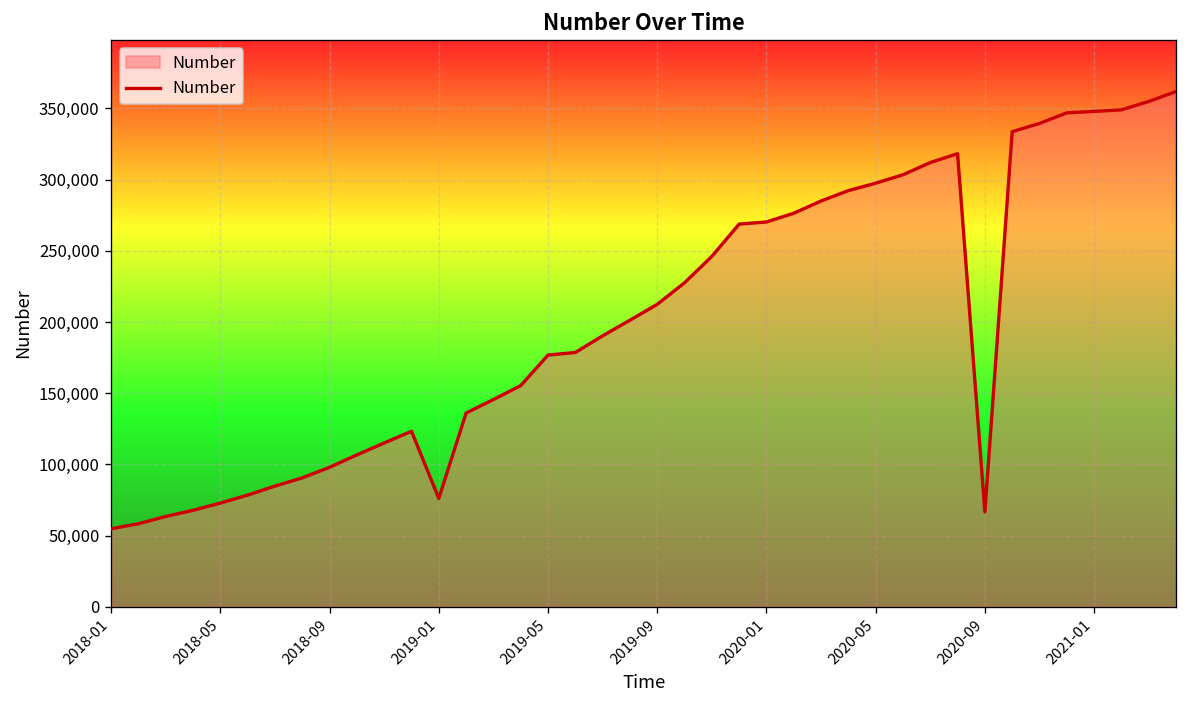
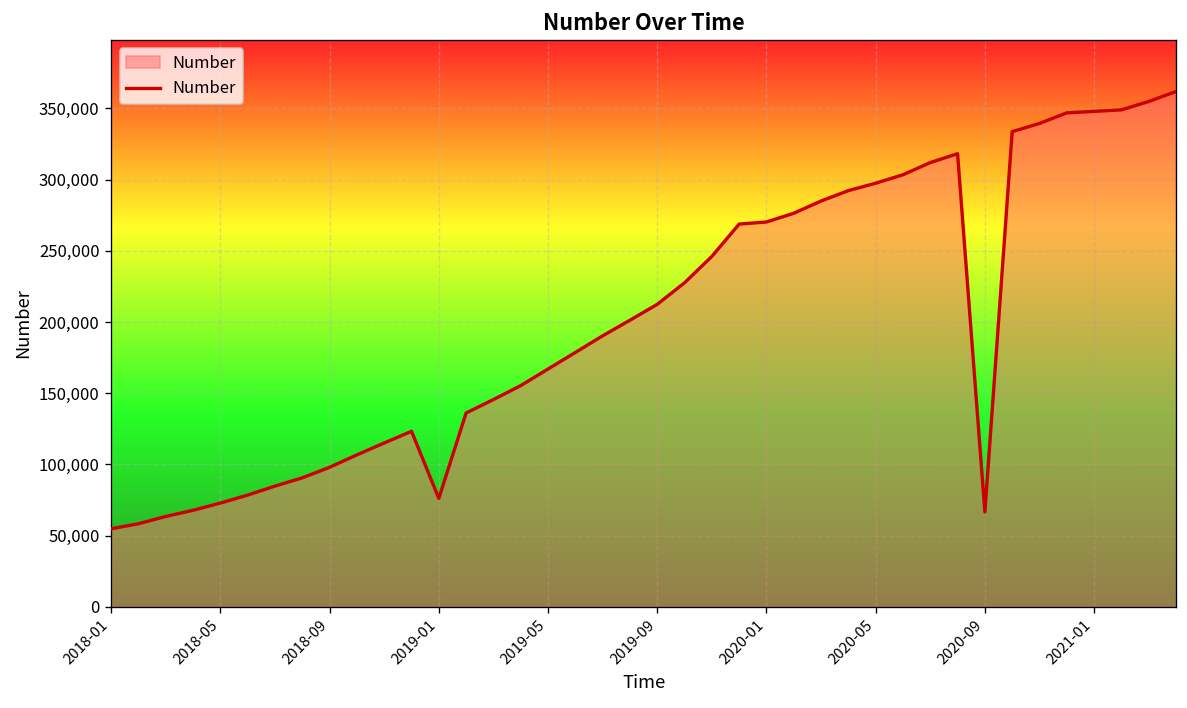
  {
    "2018-01": "55,000",
    "2018-05": "73,000",
    "2018-09": "98,000",
    "2019-01": "76,000",
-   "2019-05": "177,000",
+   "2019-05": "167,000",
    "2019-09": "212,000",
    "2020-01": "270,000",
    "2020-05": "297,000",
    "2020-09": "67,000",
    "2021-01": "348,000"
  }
